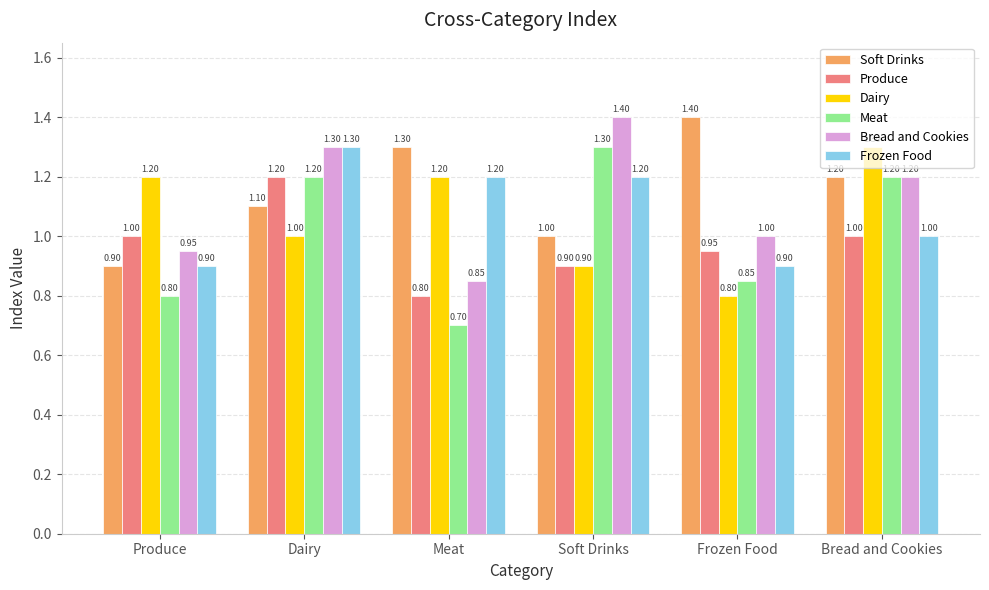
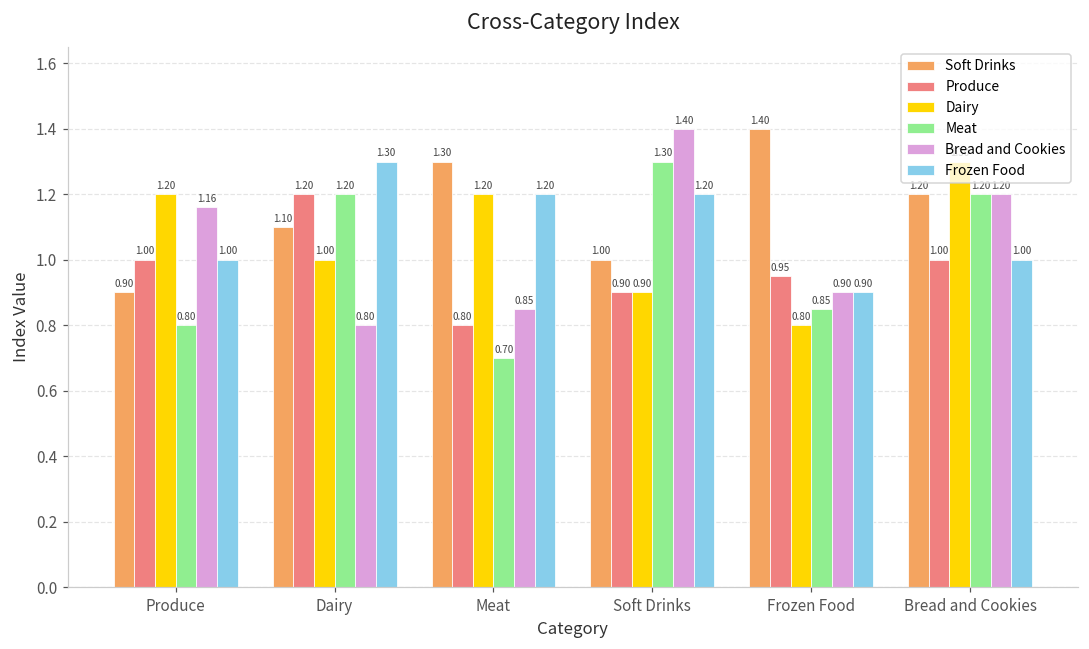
  {
    "Dairy": {
      "Produce": 1.20,
      "Dairy": 1.00,
      "Meat": 1.20,
      "Soft Drinks": 0.90,
      "Frozen Food": 0.80
    },
    "Meat": {
      "Produce": 0.80,
      "Dairy": 1.20,
      "Meat": 0.70,
      "Soft Drinks": 1.30,
      "Frozen Food": 0.85
    },
    "Bread and Cookies": {
-     "Produce": 0.95,
-     "Dairy": 1.30,
+     "Produce": 1.16,
+     "Dairy": 0.80,
      "Meat": 0.85,
      "Soft Drinks": 1.40,
-     "Frozen Food": 1.00
+     "Frozen Food": 0.90
    },
    "Frozen Food": {
-     "Produce": 0.90,
+     "Produce": 1.00,
      "Dairy": 1.30,
      "Meat": 1.20,
      "Soft Drinks": 1.20,
      "Frozen Food": 0.90,
      "Bread and Cookies": 1.00
    }
  }
